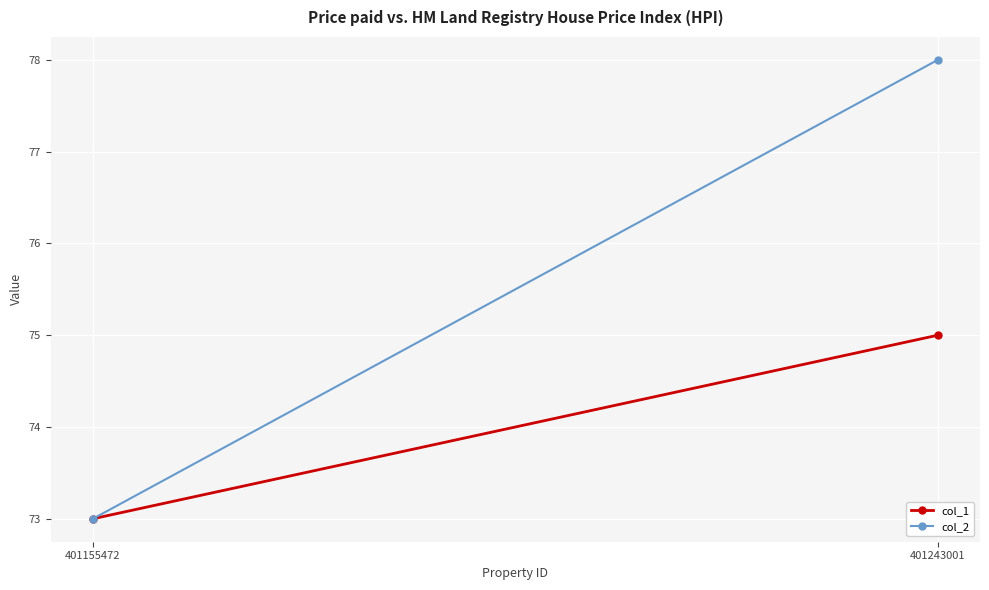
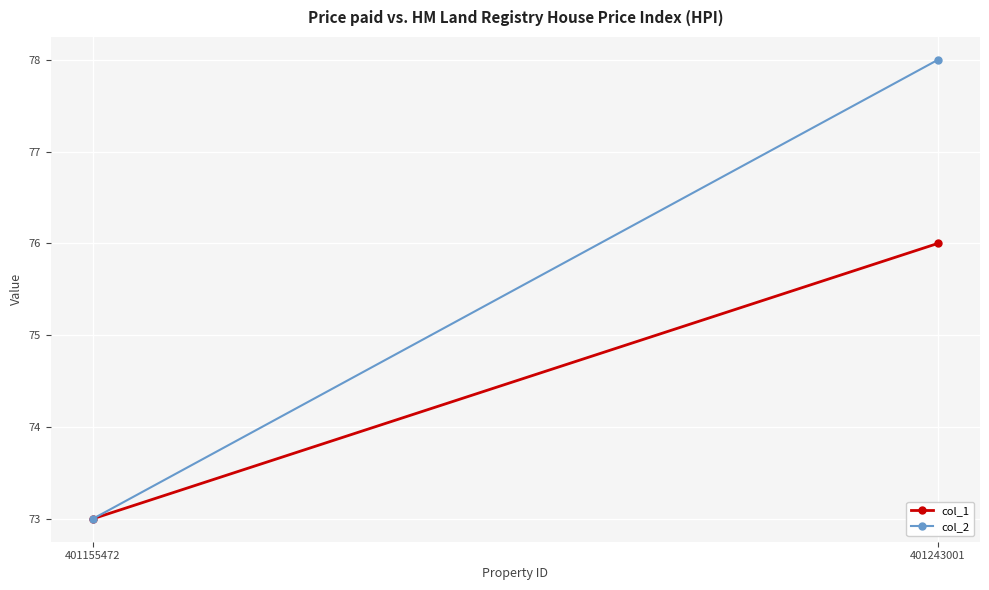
  {
    "col_1": {
-     "401243001": 75
+     "401243001": 76
    },
    "col_2": {
      "401243001": 78
    }
  }
